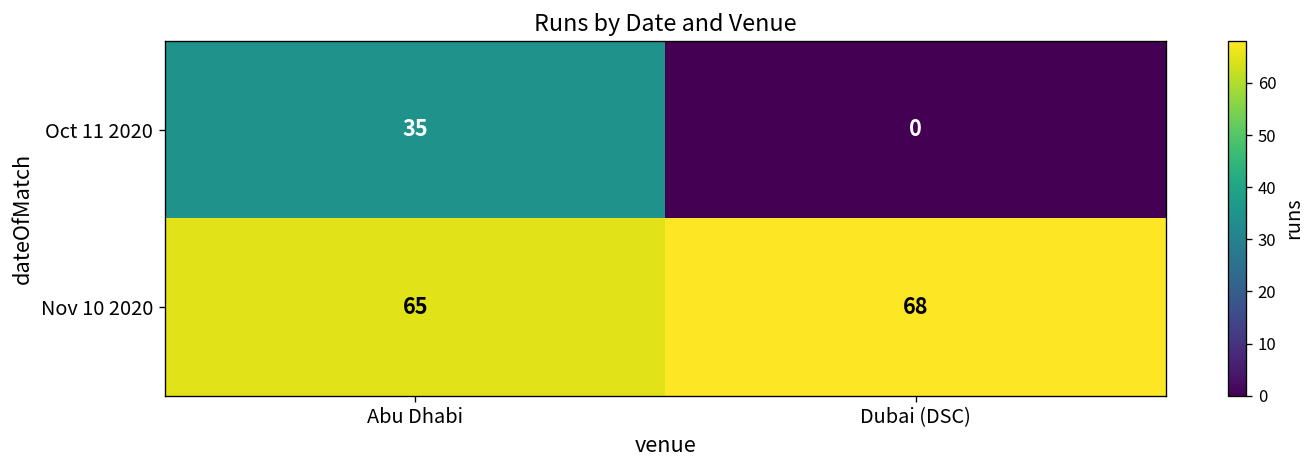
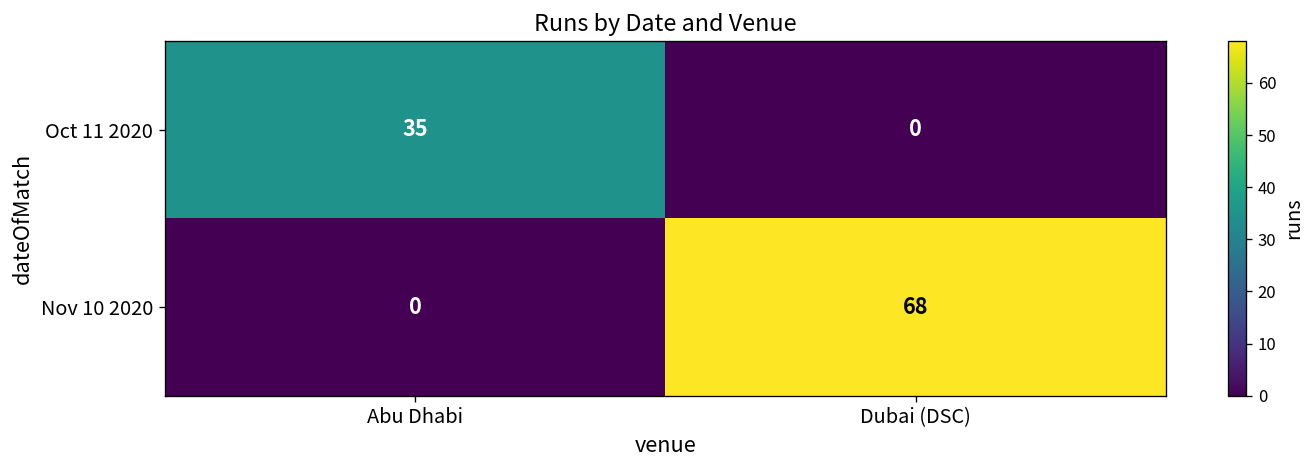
  {
    "Oct 11 2020": {
      "Abu Dhabi": 35,
      "Dubai (DSC)": 0
    },
    "Nov 10 2020": {
-     "Abu Dhabi": 65,
+     "Abu Dhabi": 0,
      "Dubai (DSC)": 68
    }
  }
